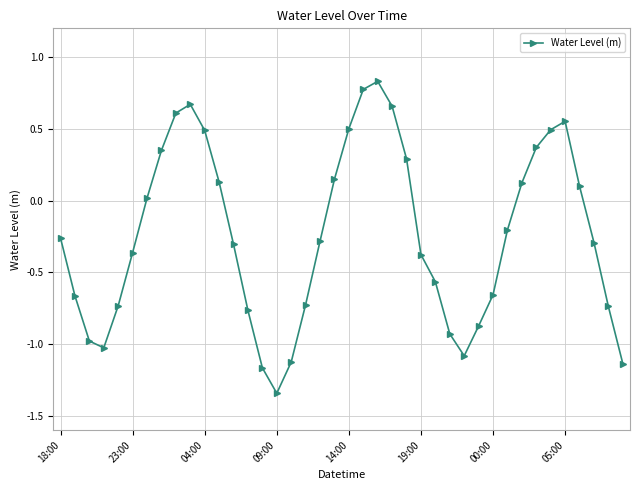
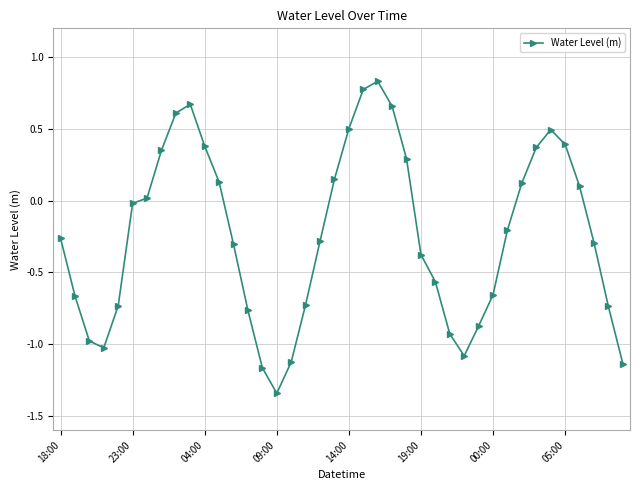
  {
    "18:00": -0.26,
-   "23:00": -0.36,
-   "04:00": 0.49,
+   "23:00": -0.02,
+   "04:00": 0.38,
    "09:00": -1.34,
    "14:00": 0.50,
    "19:00": -0.38,
    "00:00": -0.66,
-   "05:00": 0.55
+   "05:00": 0.39
  }
